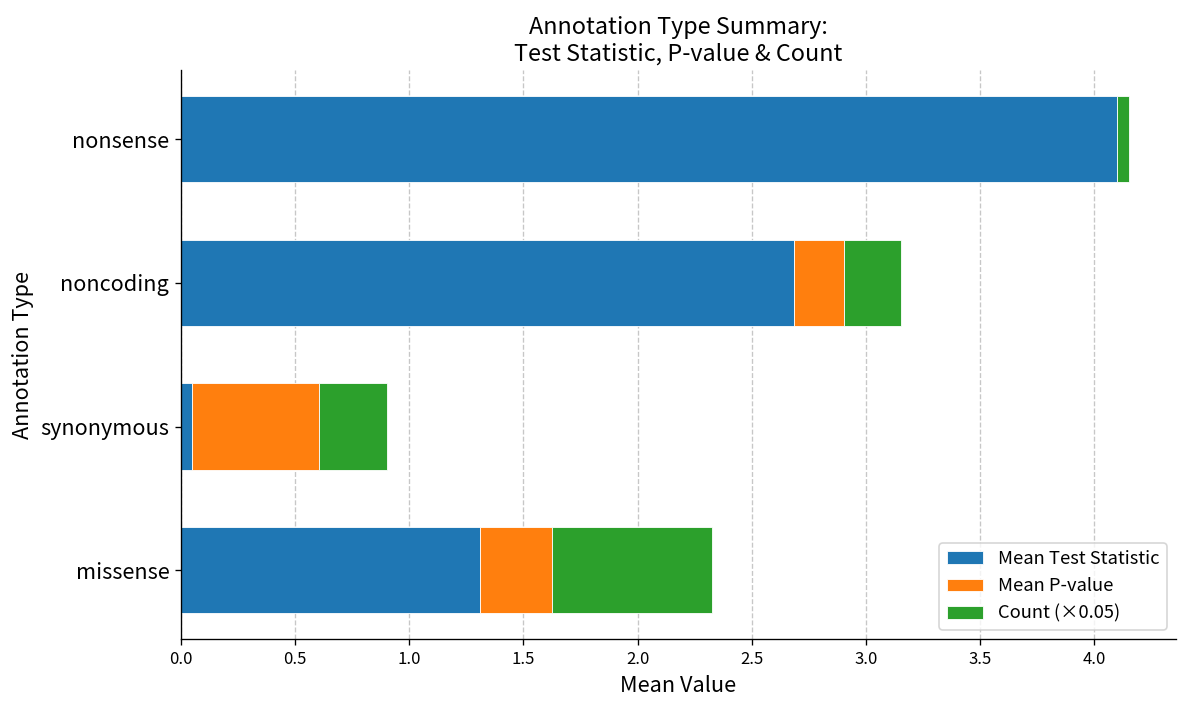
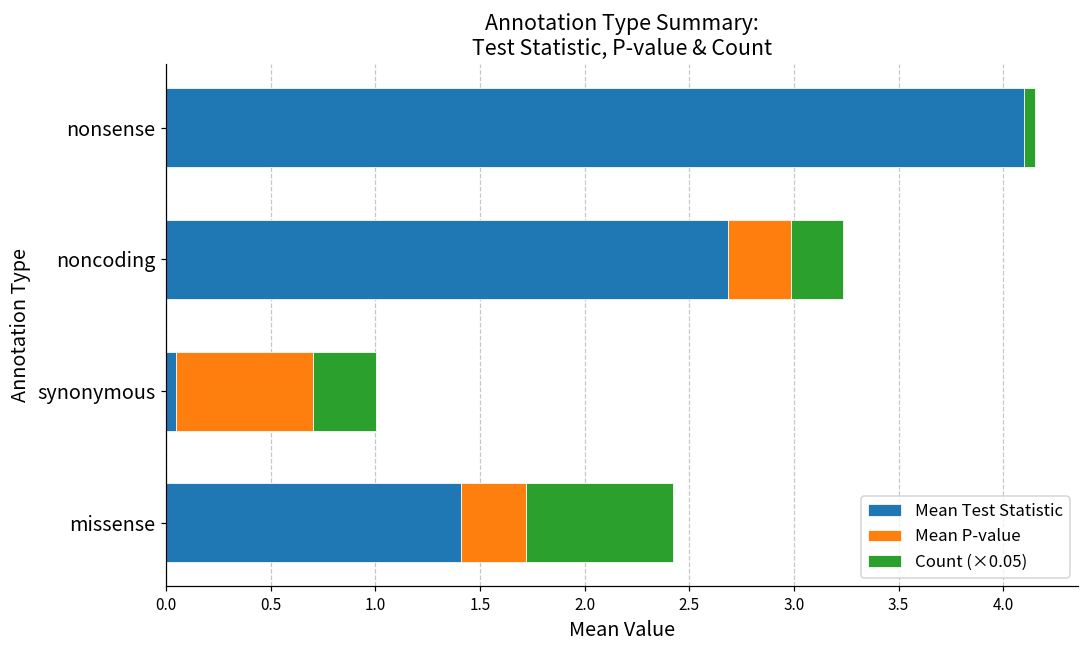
  {
    "Mean Test Statistic": {
      "nonsense": 4.10,
      "noncoding": 2.68,
      "synonymous": 0.05,
-     "missense": 1.31
+     "missense": 1.41
    },
    "Mean P-value": {
-     "noncoding": 0.22,
-     "synonymous": 0.55,
+     "noncoding": 0.30,
+     "synonymous": 0.65,
      "missense": 0.31
    },
    "Count (×0.05)": {
      "nonsense": 0.05,
      "noncoding": 0.25,
      "synonymous": 0.30,
      "missense": 0.70
    }
  }
